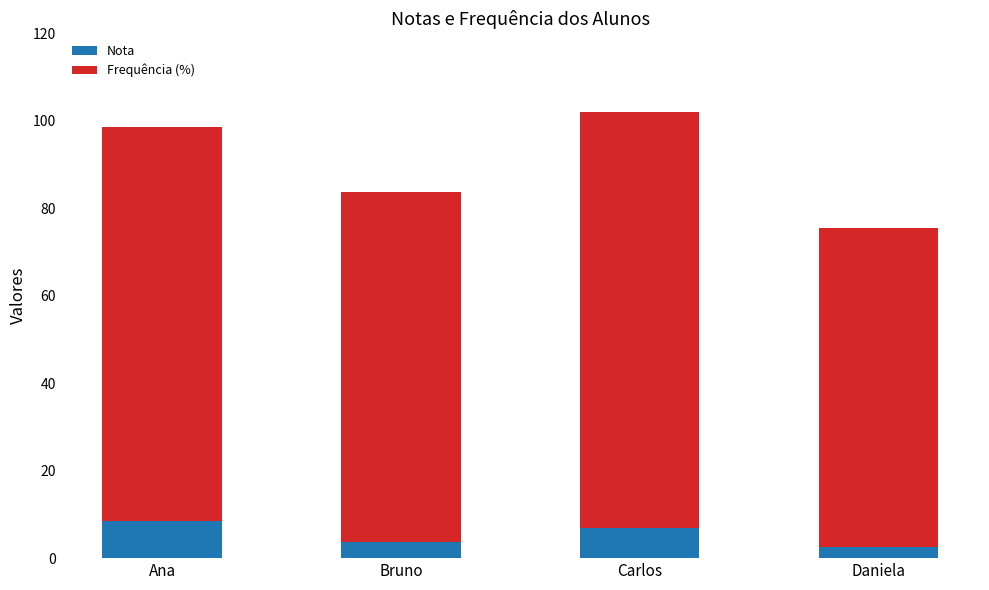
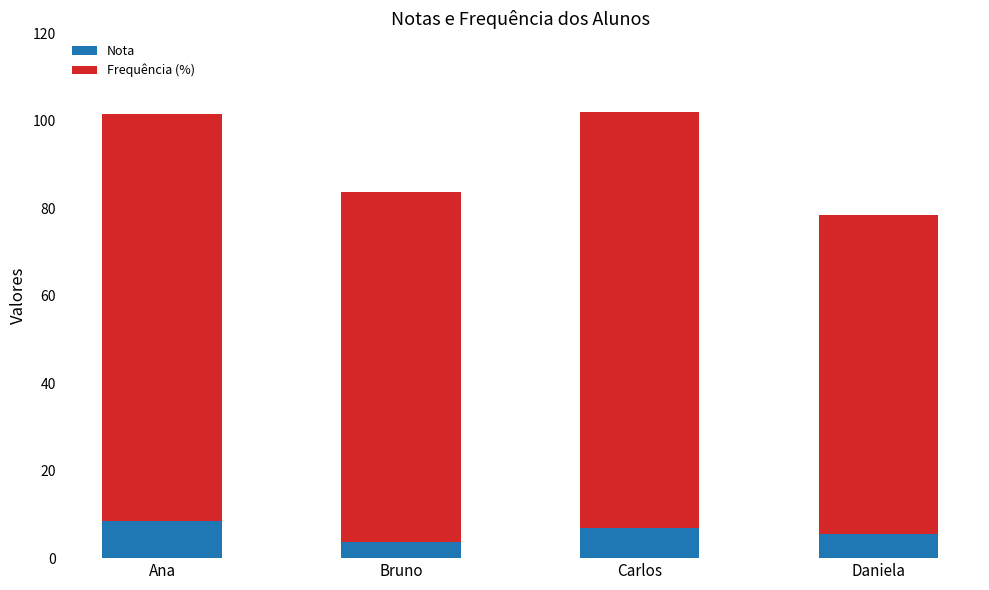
  {
    "Nota": {
      "Ana": 9,
      "Bruno": 4,
      "Carlos": 7,
-     "Daniela": 3
+     "Daniela": 6
    },
    "Frequência (%)": {
-     "Ana": 90,
+     "Ana": 93,
      "Bruno": 80,
      "Carlos": 95,
      "Daniela": 73
    }
  }
